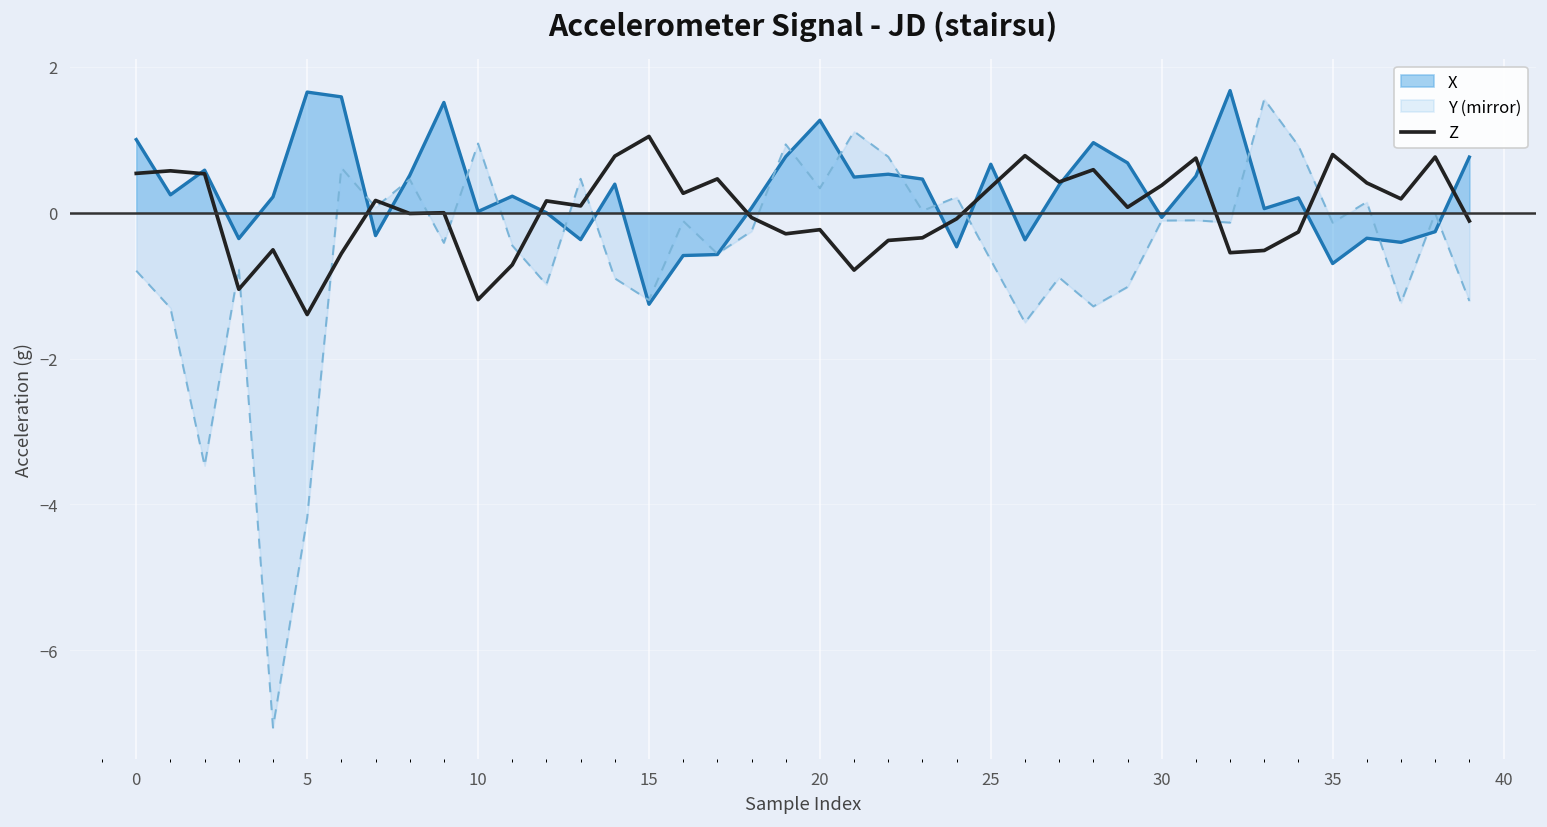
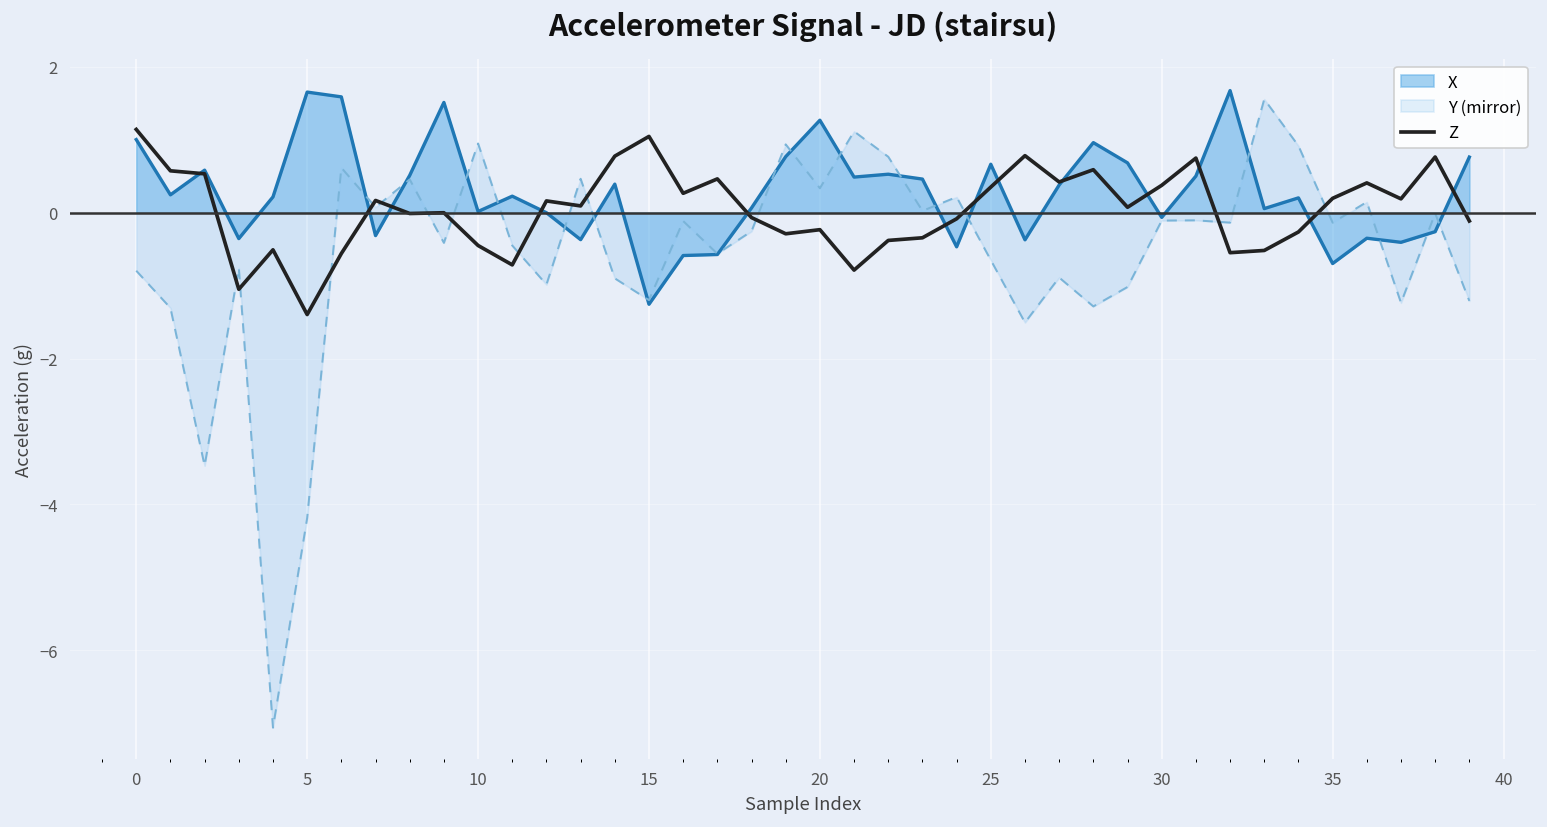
  {
    "Z": {
-     "0": 0.5,
+     "0": 1.1,
      "5": -1.4,
-     "10": -1.2,
+     "10": -0.4,
      "15": 1.0,
      "20": -0.2,
      "25": 0.4,
      "30": 0.4,
-     "35": 0.8
+     "35": 0.2
    }
  }
